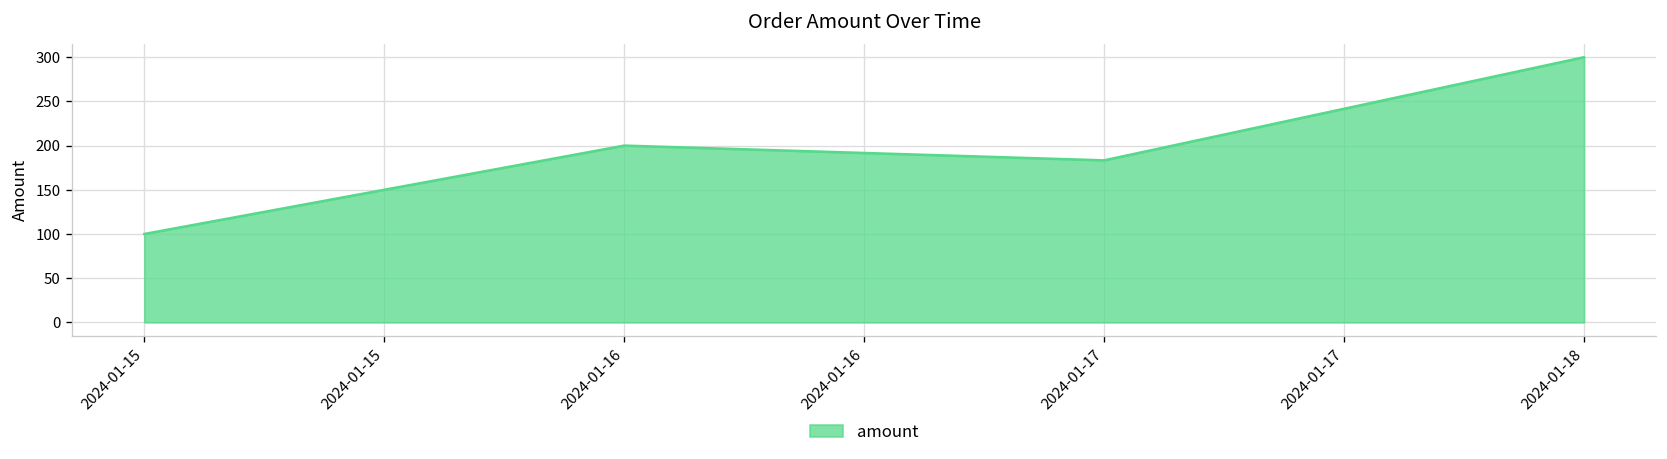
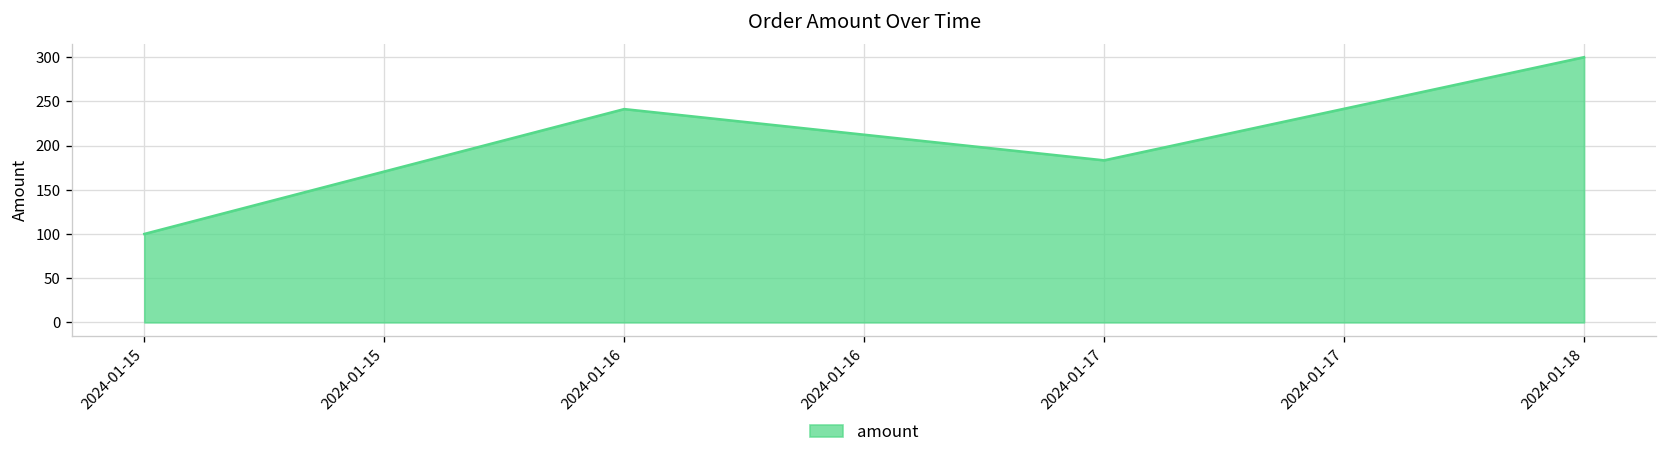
  {
    "2024-01-15": 100,
-   "2024-01-16": 200,
+   "2024-01-16": 240,
    "2024-01-17": 180,
    "2024-01-18": 300
  }
